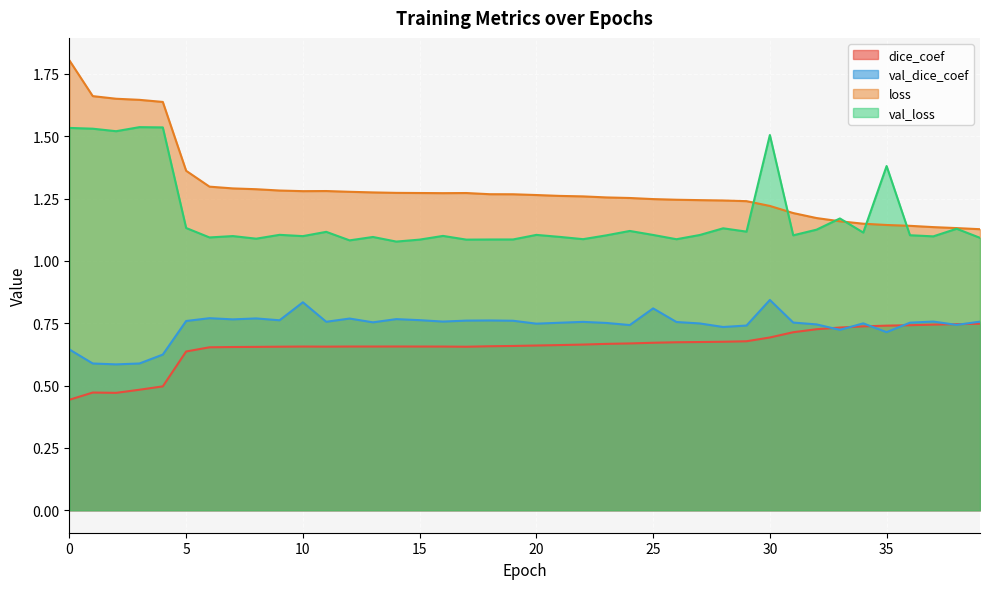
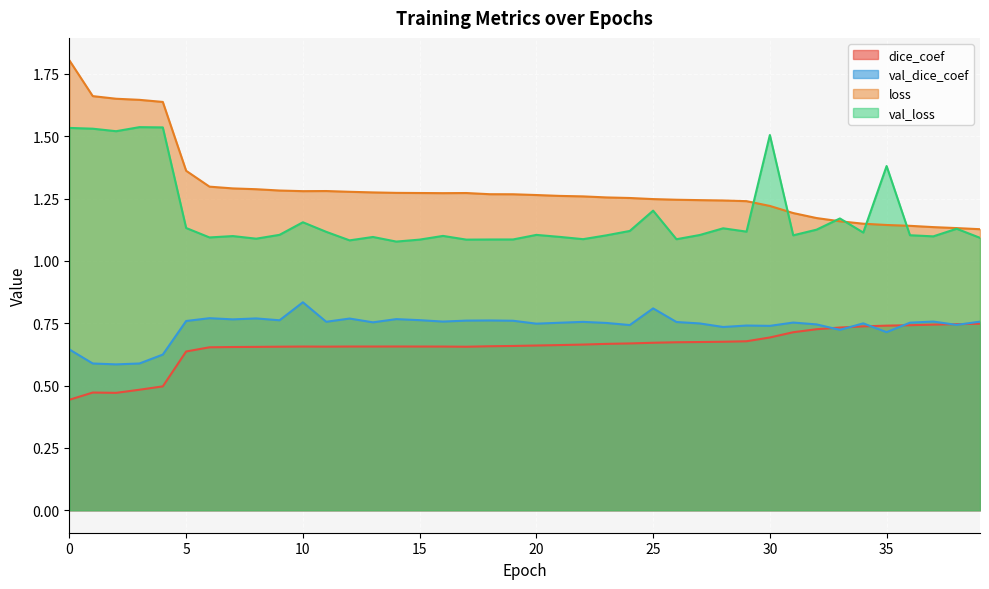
  {
    "val_dice_coef": {
      "0": 0.64,
      "5": 0.76,
      "10": 0.83,
      "15": 0.76,
      "20": 0.75,
      "25": 0.81,
-     "30": 0.84,
+     "30": 0.74,
      "35": 0.71
    },
    "val_loss": {
      "0": 1.53,
      "5": 1.13,
-     "10": 1.10,
+     "10": 1.15,
      "15": 1.09,
      "20": 1.10,
-     "25": 1.10,
+     "25": 1.20,
      "30": 1.50,
      "35": 1.38
    }
  }
